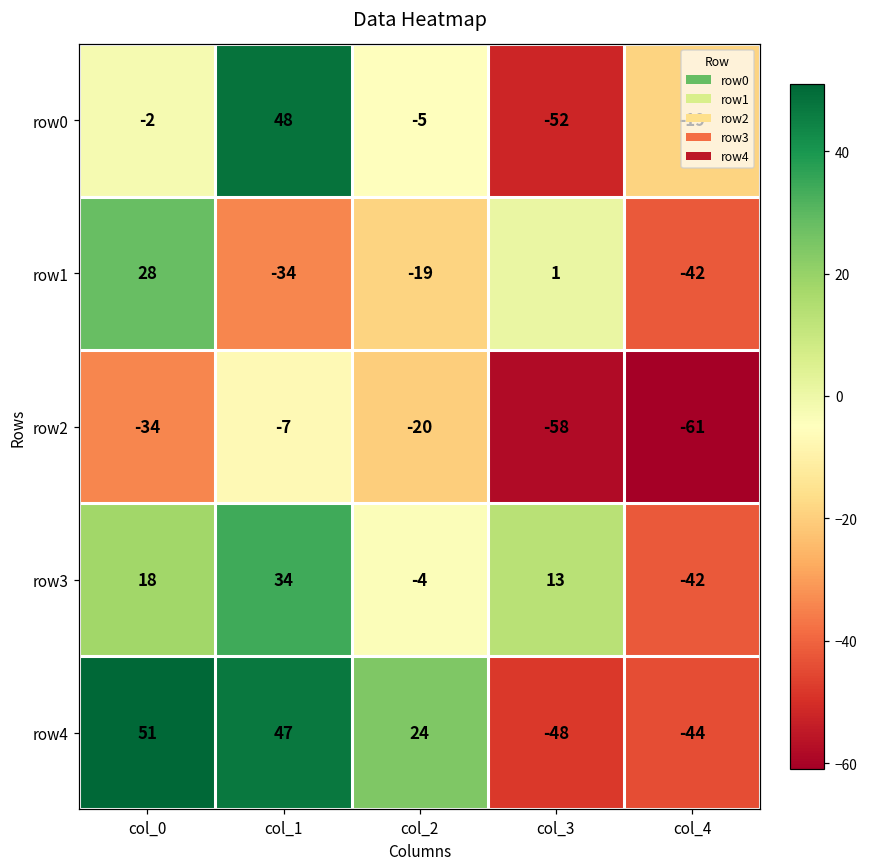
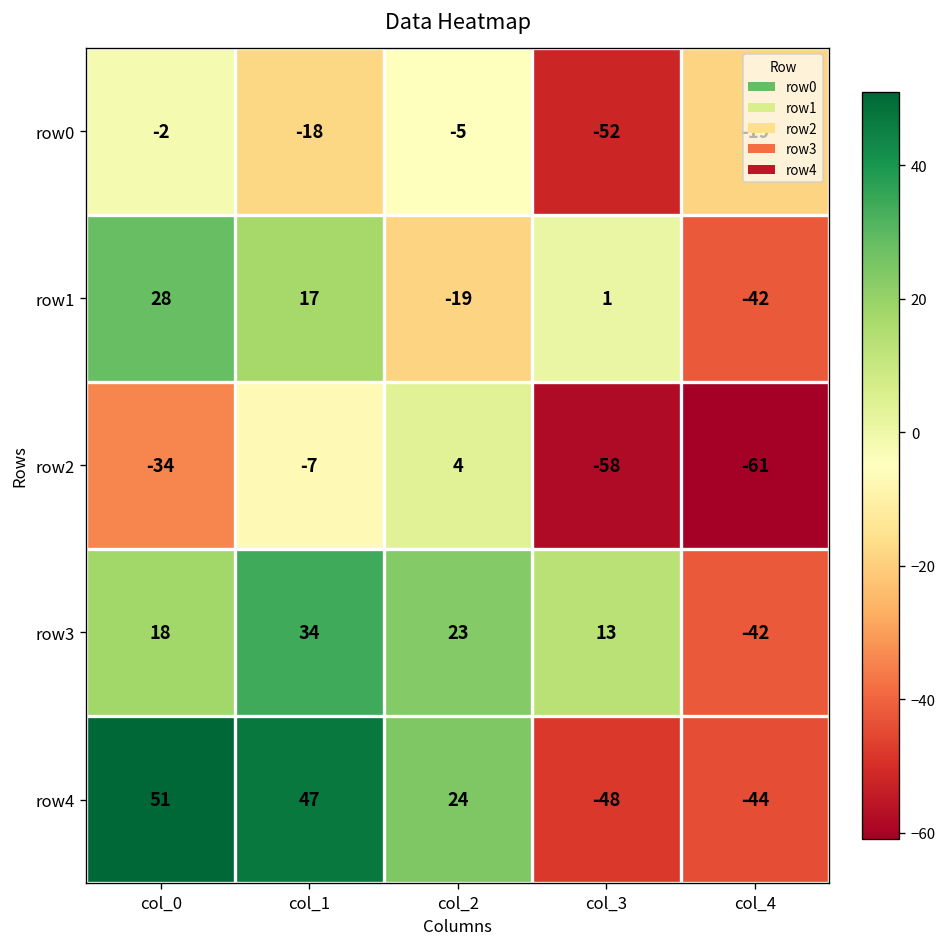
  {
    "row0": {
      "col_0": -2,
-     "col_1": 48,
+     "col_1": -18,
      "col_2": -5,
      "col_3": -52
    },
    "row1": {
      "col_0": 28,
-     "col_1": -34,
+     "col_1": 17,
      "col_2": -19,
      "col_3": 1,
      "col_4": -42
    },
    "row2": {
      "col_0": -34,
      "col_1": -7,
-     "col_2": -20,
+     "col_2": 4,
      "col_3": -58,
      "col_4": -61
    },
    "row3": {
      "col_0": 18,
      "col_1": 34,
-     "col_2": -4,
+     "col_2": 23,
      "col_3": 13,
      "col_4": -42
    },
    "row4": {
      "col_0": 51,
      "col_1": 47,
      "col_2": 24,
      "col_3": -48,
      "col_4": -44
    }
  }
